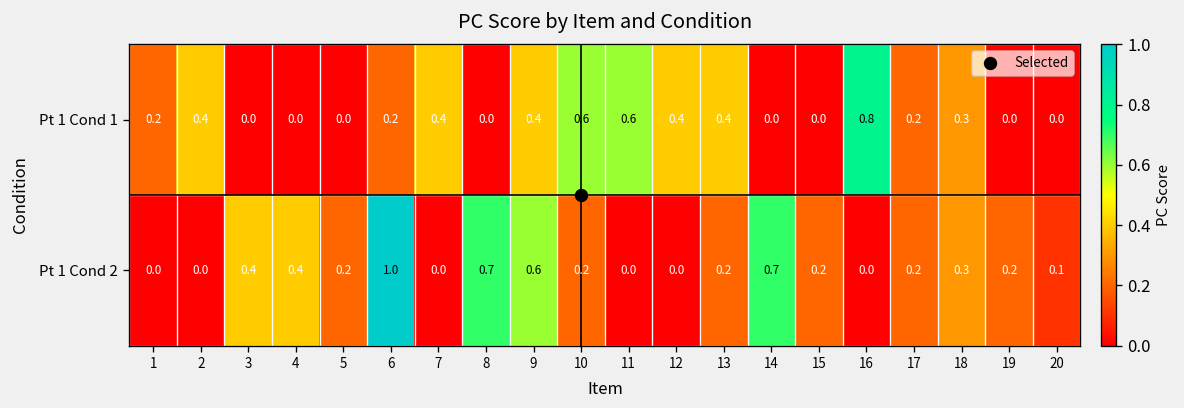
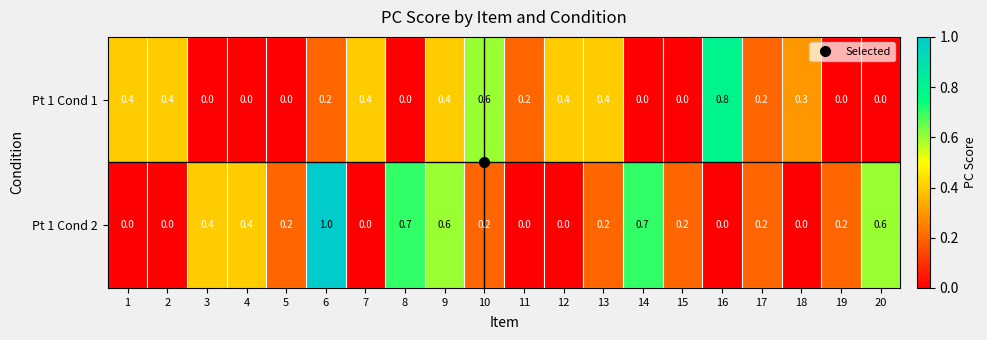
  {
    "Pt 1 Cond 1": {
-     "1": 0.2,
+     "1": 0.4,
      "2": 0.4,
      "3": 0.0,
      "4": 0.0,
      "5": 0.0,
      "6": 0.2,
      "7": 0.4,
      "8": 0.0,
      "9": 0.4,
      "10": 0.6,
-     "11": 0.6,
+     "11": 0.2,
      "12": 0.4,
      "13": 0.4,
      "14": 0.0,
      "15": 0.0,
      "16": 0.8,
      "17": 0.2,
      "18": 0.3,
      "19": 0.0,
      "20": 0.0
    },
    "Pt 1 Cond 2": {
      "1": 0.0,
      "2": 0.0,
      "3": 0.4,
      "4": 0.4,
      "5": 0.2,
      "6": 1.0,
      "7": 0.0,
      "8": 0.7,
      "9": 0.6,
      "10": 0.2,
      "11": 0.0,
      "12": 0.0,
      "13": 0.2,
      "14": 0.7,
      "15": 0.2,
      "16": 0.0,
      "17": 0.2,
-     "18": 0.3,
+     "18": 0.0,
      "19": 0.2,
-     "20": 0.1
+     "20": 0.6
    }
  }
